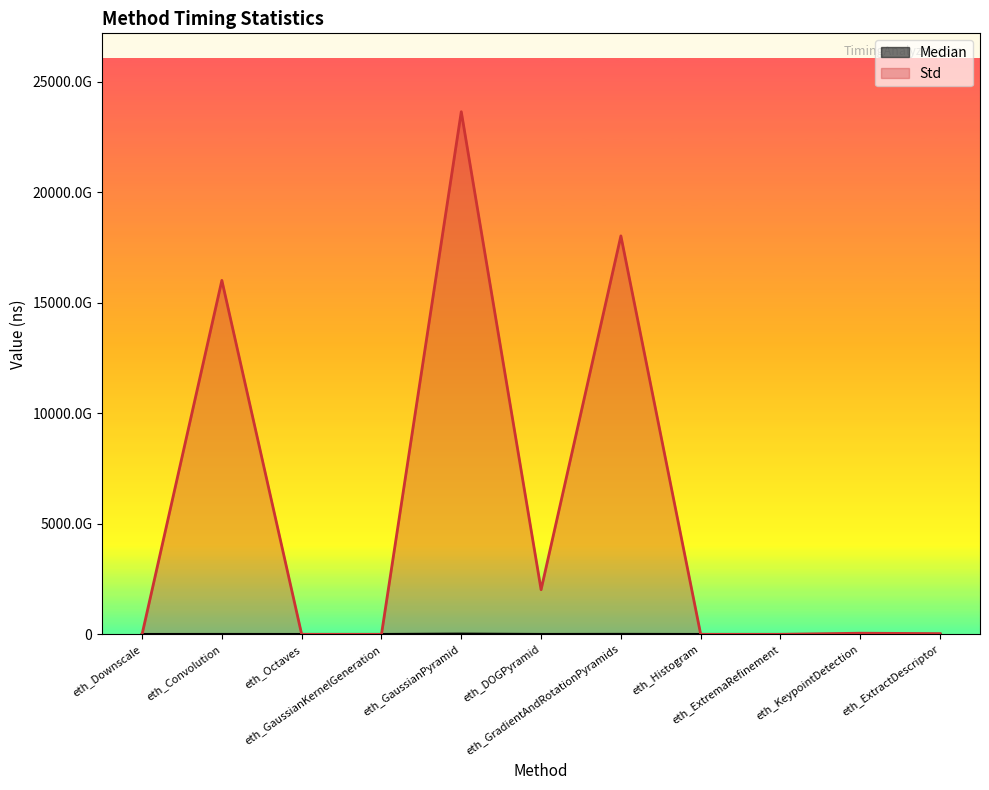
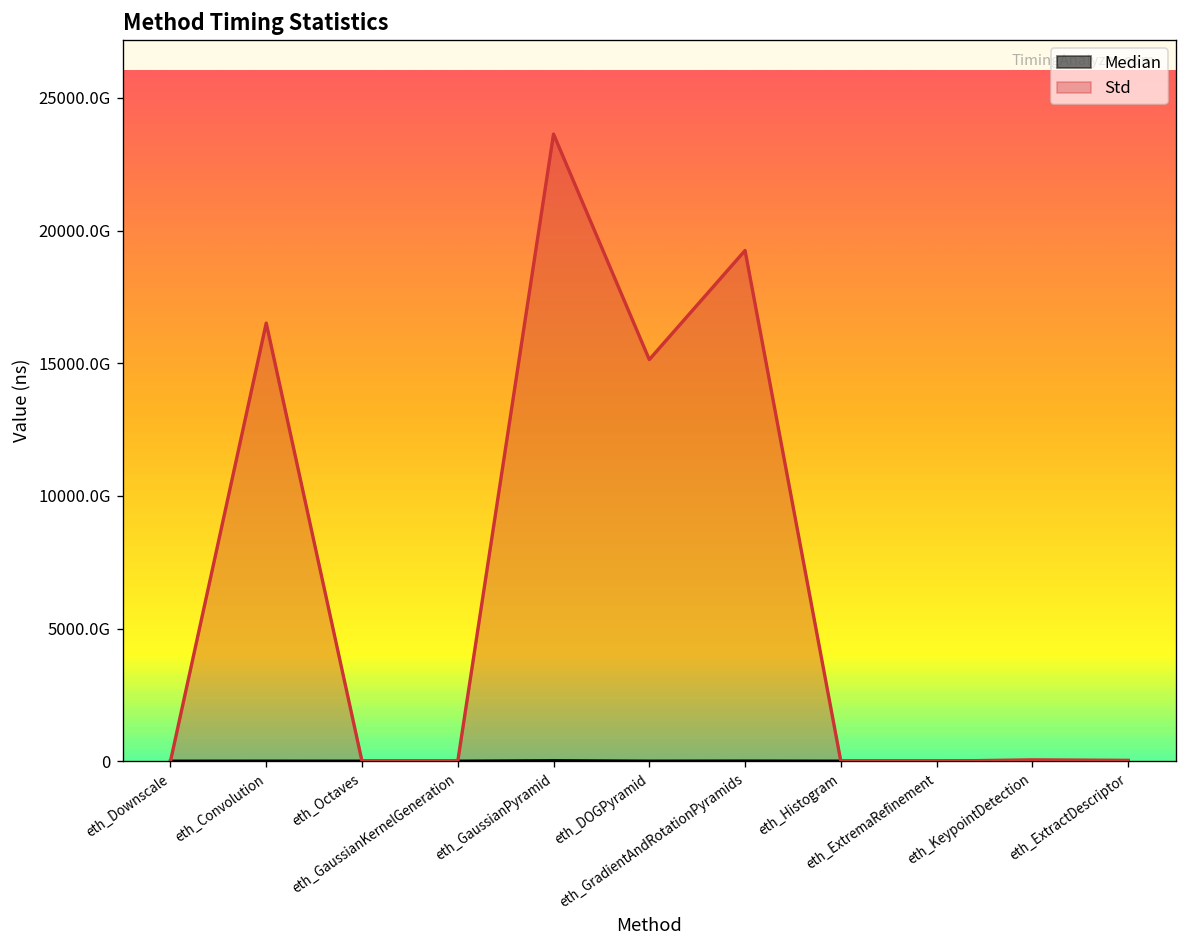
  {
    "Median": {
      "eth_Convolution": 0,
      "eth_GaussianPyramid": 0,
      "eth_DOGPyramid": 0,
      "eth_GradientAndRotationPyramids": 0
    },
    "Std": {
-     "eth_Convolution": 16000000000000,
+     "eth_Convolution": 16500000000000,
      "eth_GaussianPyramid": 23600000000000,
-     "eth_DOGPyramid": 2000000000000,
-     "eth_GradientAndRotationPyramids": 18000000000000
+     "eth_DOGPyramid": 15100000000000,
+     "eth_GradientAndRotationPyramids": 19300000000000
    }
  }
